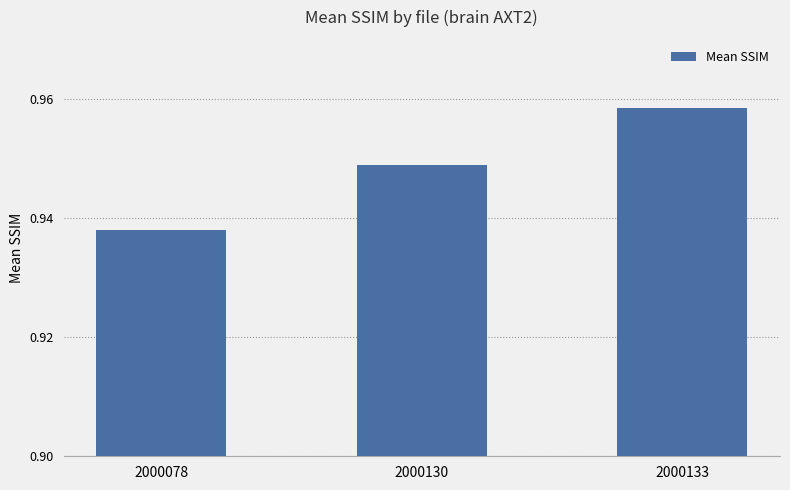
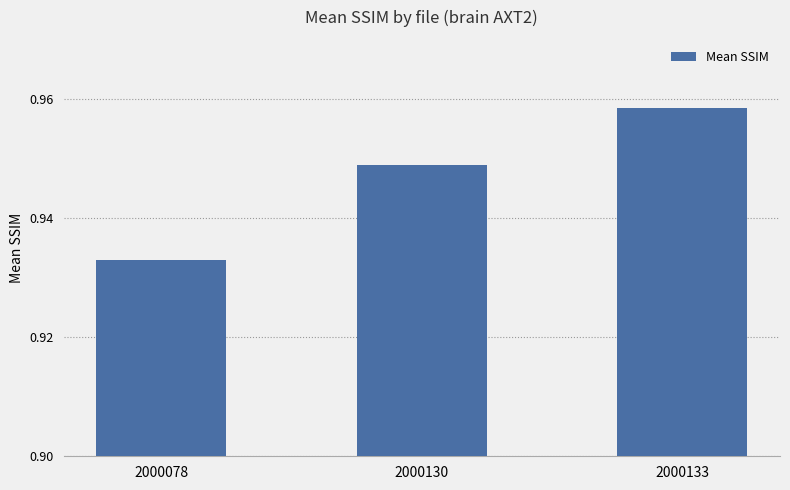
  {
-   "2000078": 0.938,
+   "2000078": 0.933,
    "2000130": 0.949,
    "2000133": 0.959
  }
